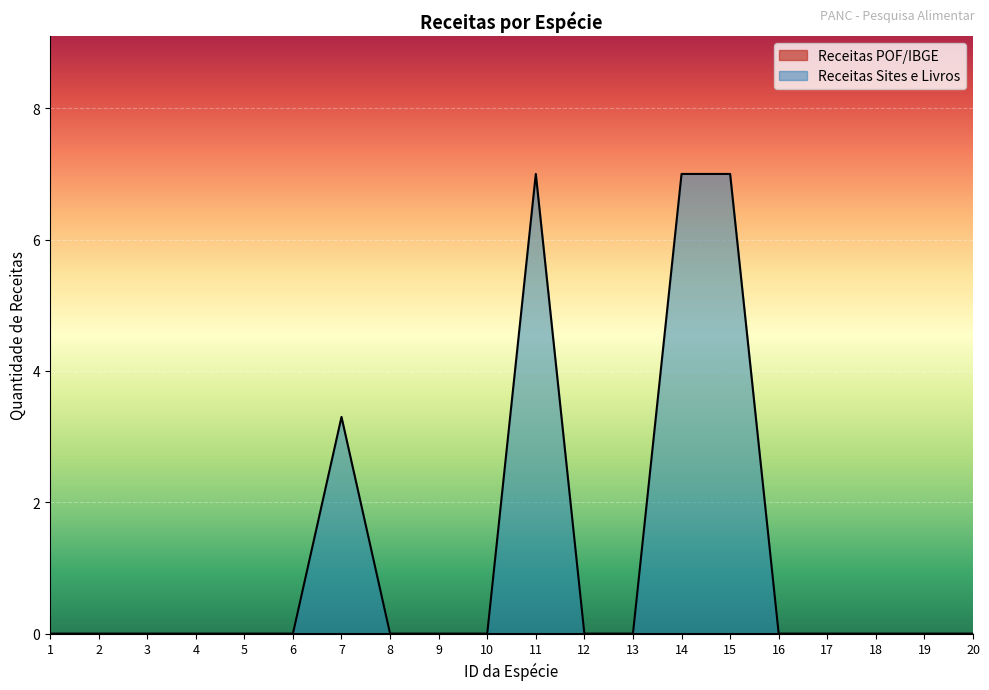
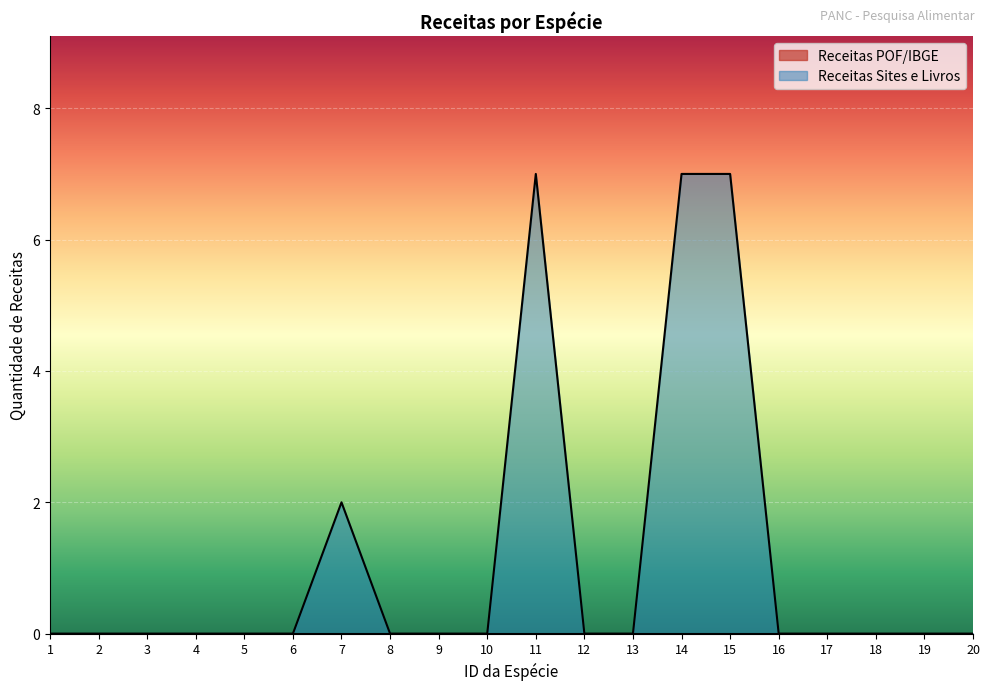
  {
    "Receitas POF/IBGE": {
      "7": 0.0,
      "11": 0.0,
      "14": 0.0,
      "15": 0.0
    },
    "Receitas Sites e Livros": {
-     "7": 3.3,
+     "7": 2.0,
      "11": 7.0,
      "14": 7.0,
      "15": 7.0
    }
  }
